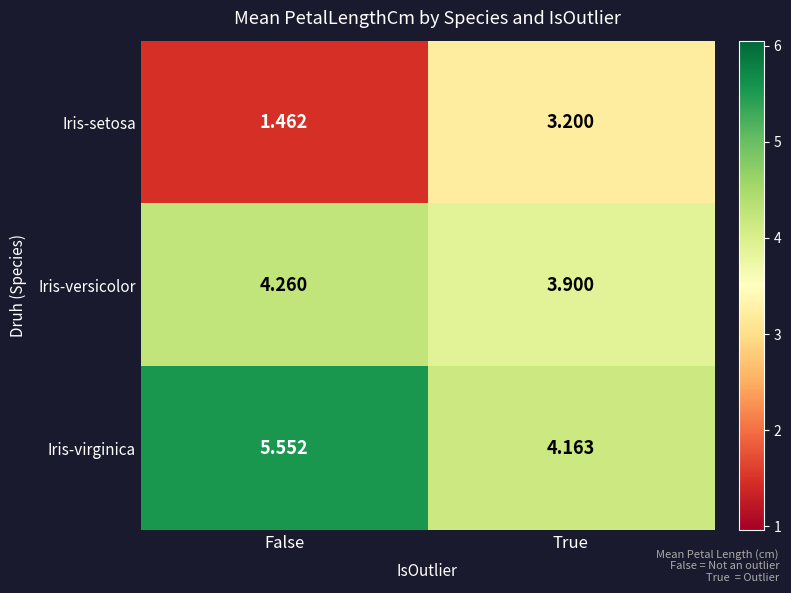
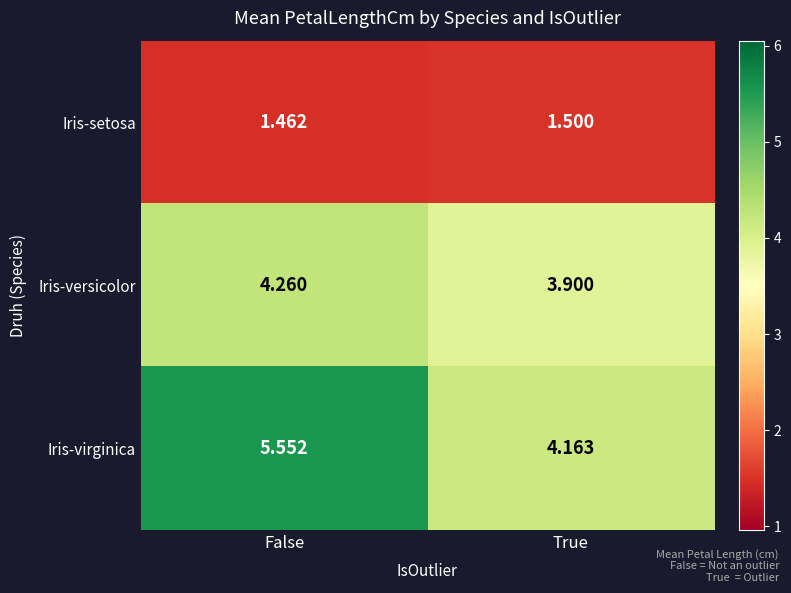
  {
    "Iris-setosa": {
      "False": 1.462,
-     "True": 3.200
+     "True": 1.500
    },
    "Iris-versicolor": {
      "False": 4.260,
      "True": 3.900
    },
    "Iris-virginica": {
      "False": 5.552,
      "True": 4.163
    }
  }
